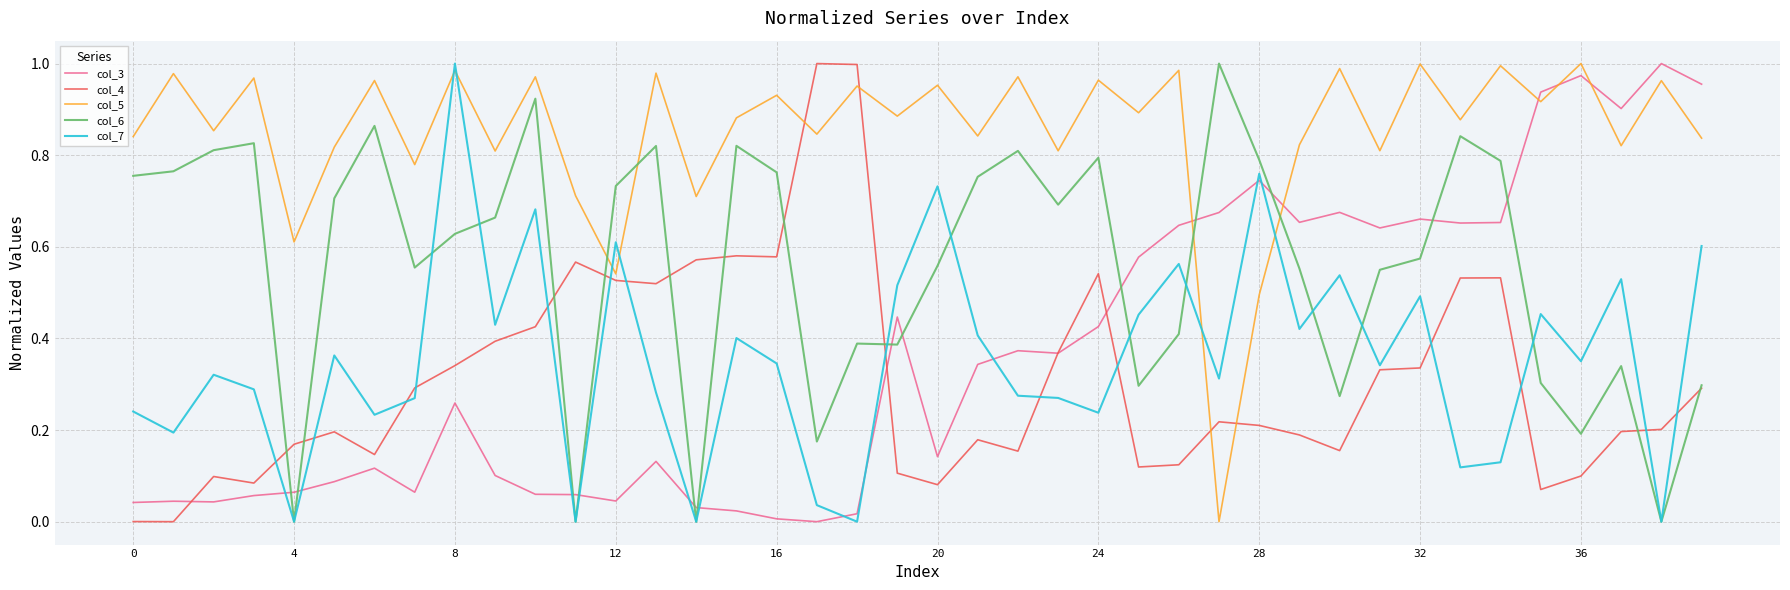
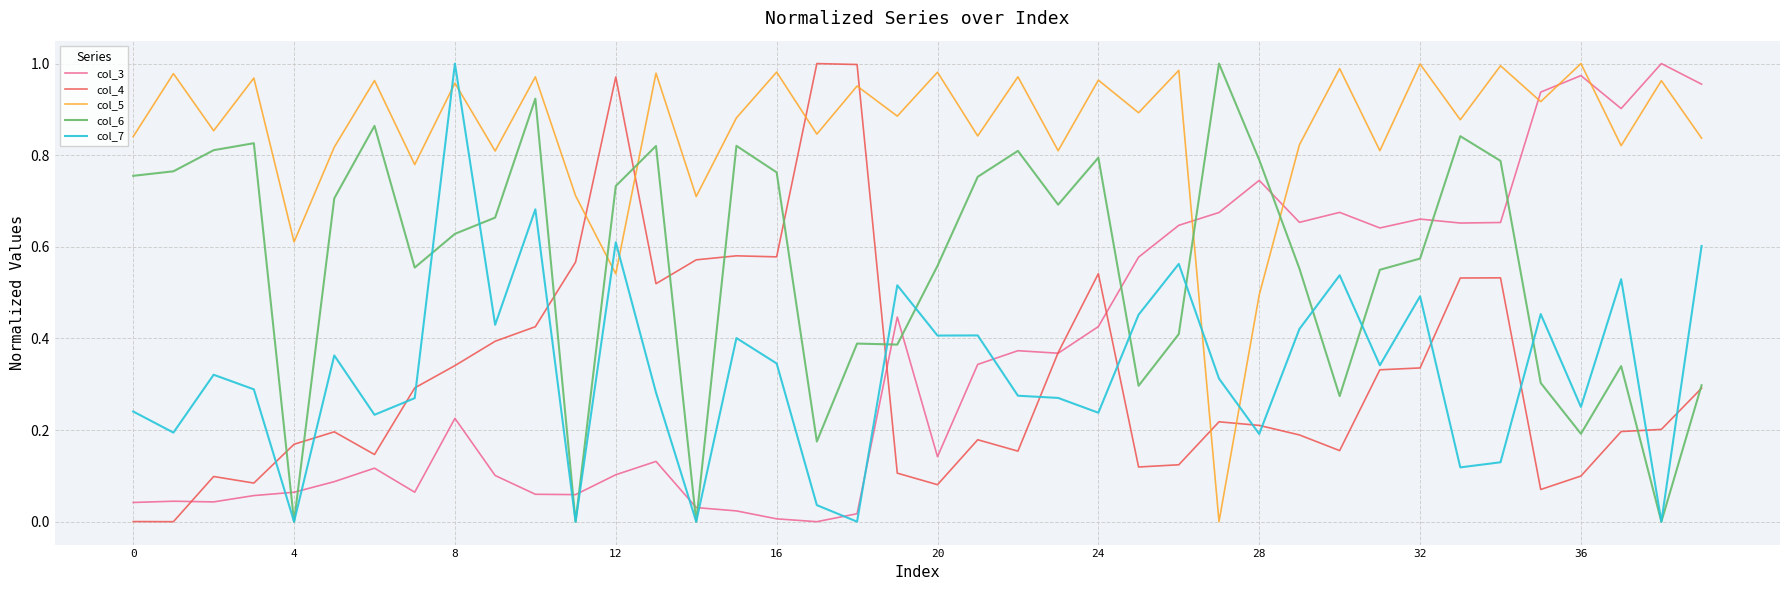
  {
    "col_3": {
      "0": 0.04,
      "4": 0.06,
-     "8": 0.26,
-     "12": 0.05,
+     "8": 0.23,
+     "12": 0.10,
      "16": 0.01,
      "20": 0.14,
      "24": 0.43,
      "28": 0.75,
      "32": 0.66,
      "36": 0.97
    },
    "col_4": {
      "0": 0.00,
      "4": 0.17,
      "8": 0.34,
-     "12": 0.53,
+     "12": 0.97,
      "16": 0.58,
      "20": 0.08,
      "24": 0.54,
      "28": 0.21,
      "32": 0.34,
      "36": 0.10
    },
    "col_5": {
      "0": 0.84,
      "4": 0.61,
-     "8": 0.98,
+     "8": 0.96,
      "12": 0.54,
-     "16": 0.93,
-     "20": 0.95,
+     "16": 0.98,
+     "20": 0.98,
      "24": 0.96,
      "28": 0.50,
      "32": 1.00,
      "36": 1.00
    },
    "col_6": {
      "0": 0.75,
      "8": 0.63,
      "12": 0.73,
      "16": 0.76,
      "20": 0.56,
      "24": 0.79,
      "28": 0.79,
      "32": 0.57,
      "36": 0.19
    },
    "col_7": {
      "0": 0.24,
      "8": 1.00,
      "12": 0.61,
      "16": 0.35,
-     "20": 0.73,
+     "20": 0.41,
      "24": 0.24,
-     "28": 0.76,
+     "28": 0.19,
      "32": 0.49,
-     "36": 0.35
+     "36": 0.25
    }
  }
